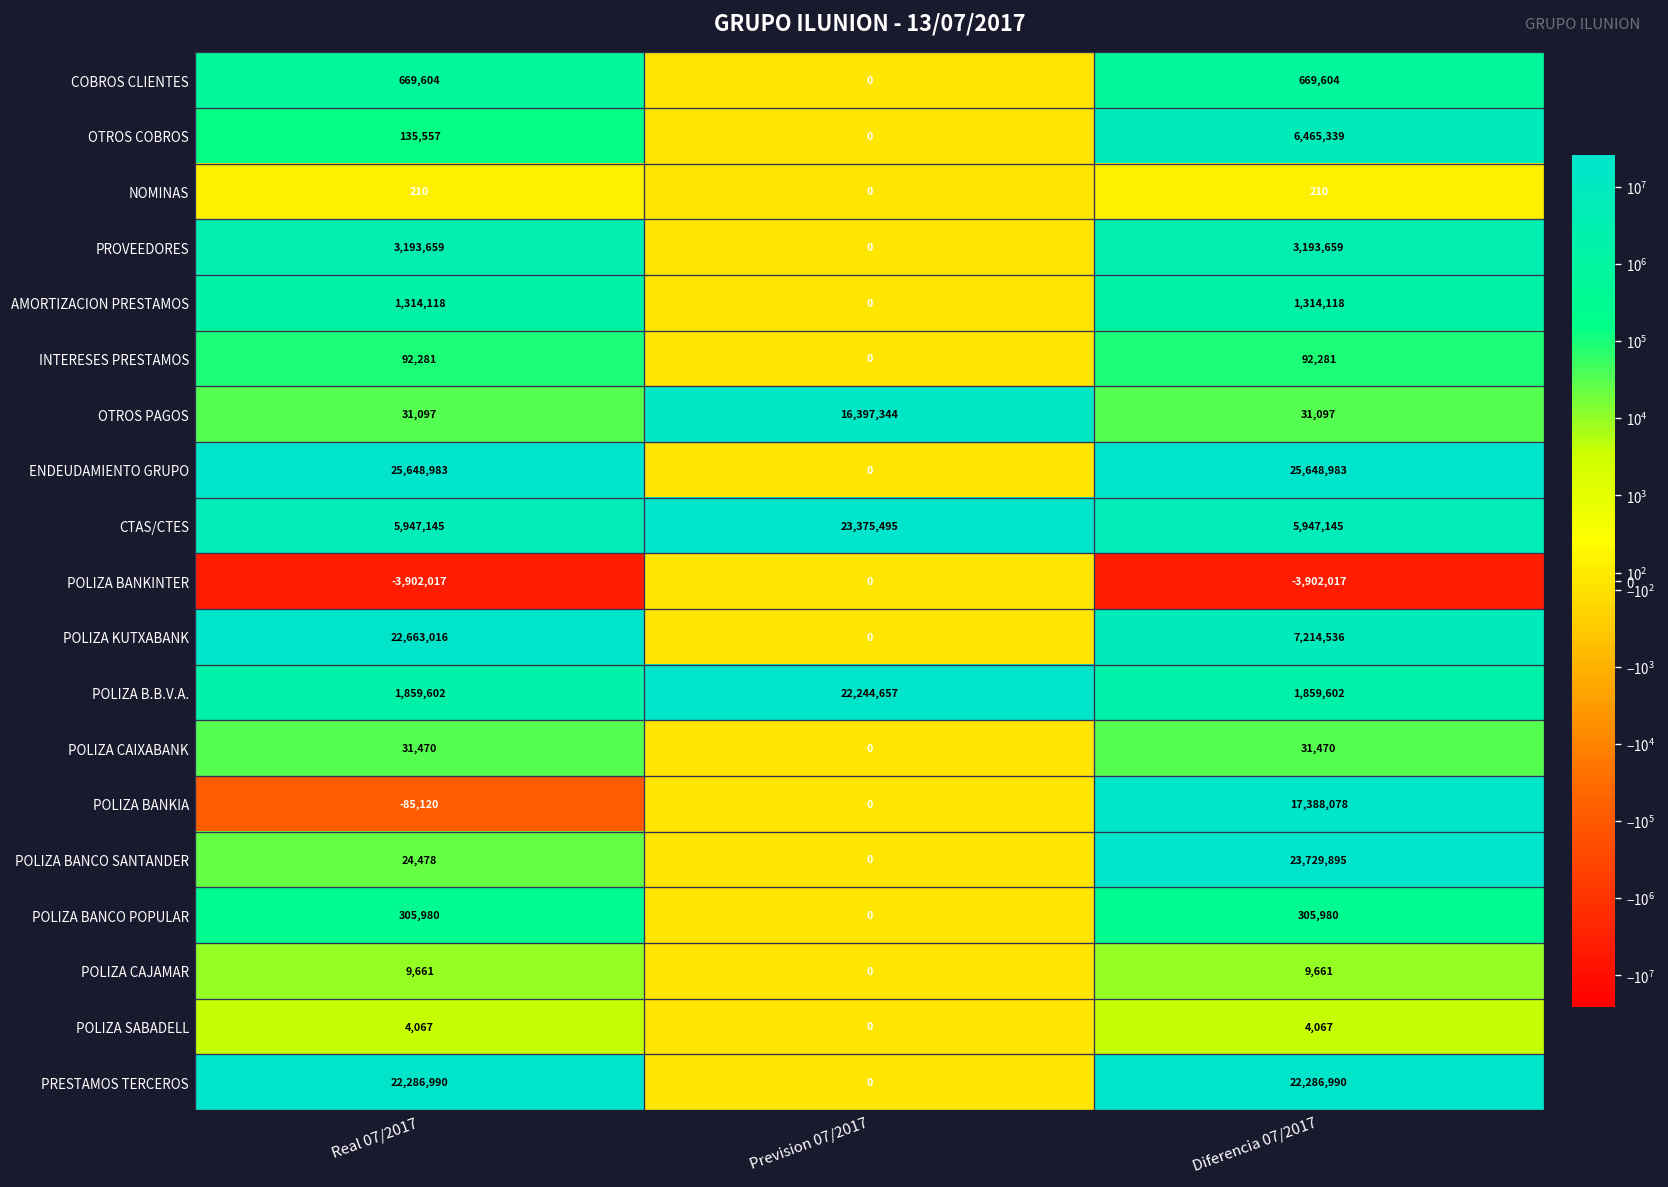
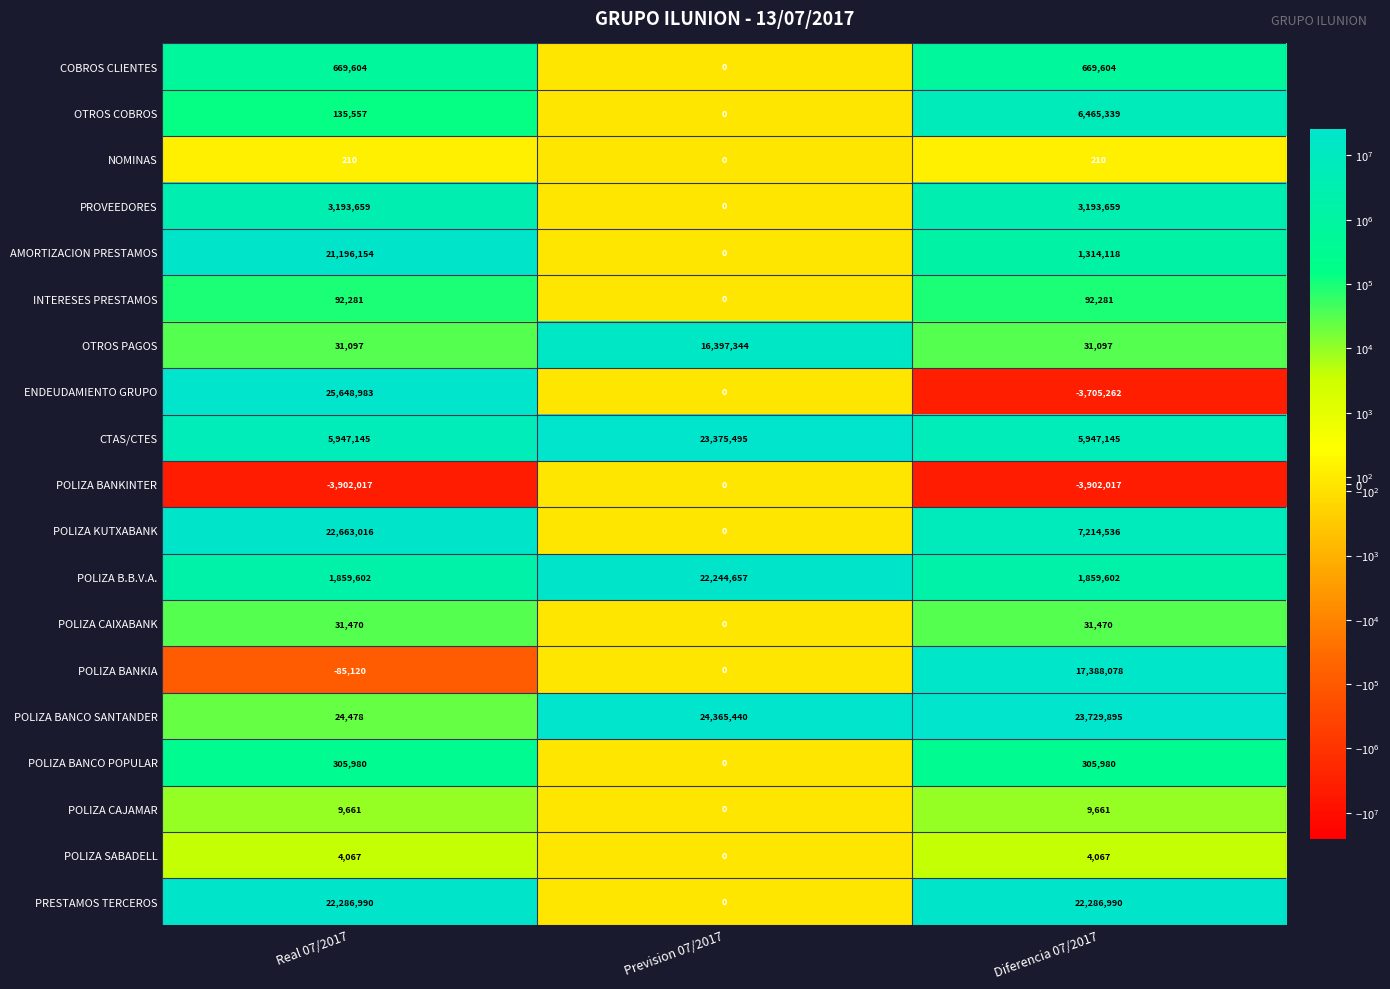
  {
    "COBROS CLIENTES": {
      "Real 07/2017": "669,604",
      "Prevision 07/2017": "0",
      "Diferencia 07/2017": "669,604"
    },
    "OTROS COBROS": {
      "Real 07/2017": "135,557",
      "Prevision 07/2017": "0",
      "Diferencia 07/2017": "6,465,339"
    },
    "NOMINAS": {
      "Real 07/2017": "210",
      "Prevision 07/2017": "0",
      "Diferencia 07/2017": "210"
    },
    "PROVEEDORES": {
      "Real 07/2017": "3,193,659",
      "Prevision 07/2017": "0",
      "Diferencia 07/2017": "3,193,659"
    },
    "AMORTIZACION PRESTAMOS": {
-     "Real 07/2017": "1,314,118",
+     "Real 07/2017": "21,196,154",
      "Prevision 07/2017": "0",
      "Diferencia 07/2017": "1,314,118"
    },
    "INTERESES PRESTAMOS": {
      "Real 07/2017": "92,281",
      "Prevision 07/2017": "0",
      "Diferencia 07/2017": "92,281"
    },
    "OTROS PAGOS": {
      "Real 07/2017": "31,097",
      "Prevision 07/2017": "16,397,344",
      "Diferencia 07/2017": "31,097"
    },
    "ENDEUDAMIENTO GRUPO": {
      "Real 07/2017": "25,648,983",
      "Prevision 07/2017": "0",
-     "Diferencia 07/2017": "25,648,983"
+     "Diferencia 07/2017": "-3,705,262"
    },
    "CTAS/CTES": {
      "Real 07/2017": "5,947,145",
      "Prevision 07/2017": "23,375,495",
      "Diferencia 07/2017": "5,947,145"
    },
    "POLIZA BANKINTER": {
      "Real 07/2017": "-3,902,017",
      "Prevision 07/2017": "0",
      "Diferencia 07/2017": "-3,902,017"
    },
    "POLIZA KUTXABANK": {
      "Real 07/2017": "22,663,016",
      "Prevision 07/2017": "0",
      "Diferencia 07/2017": "7,214,536"
    },
    "POLIZA B.B.V.A.": {
      "Real 07/2017": "1,859,602",
      "Prevision 07/2017": "22,244,657",
      "Diferencia 07/2017": "1,859,602"
    },
    "POLIZA CAIXABANK": {
      "Real 07/2017": "31,470",
      "Prevision 07/2017": "0",
      "Diferencia 07/2017": "31,470"
    },
    "POLIZA BANKIA": {
      "Real 07/2017": "-85,120",
      "Prevision 07/2017": "0",
      "Diferencia 07/2017": "17,388,078"
    },
    "POLIZA BANCO SANTANDER": {
      "Real 07/2017": "24,478",
-     "Prevision 07/2017": "0",
+     "Prevision 07/2017": "24,365,440",
      "Diferencia 07/2017": "23,729,895"
    },
    "POLIZA BANCO POPULAR": {
      "Real 07/2017": "305,980",
      "Prevision 07/2017": "0",
      "Diferencia 07/2017": "305,980"
    },
    "POLIZA CAJAMAR": {
      "Real 07/2017": "9,661",
      "Prevision 07/2017": "0",
      "Diferencia 07/2017": "9,661"
    },
    "POLIZA SABADELL": {
      "Real 07/2017": "4,067",
      "Prevision 07/2017": "0",
      "Diferencia 07/2017": "4,067"
    },
    "PRESTAMOS TERCEROS": {
      "Real 07/2017": "22,286,990",
      "Prevision 07/2017": "0",
      "Diferencia 07/2017": "22,286,990"
    }
  }
